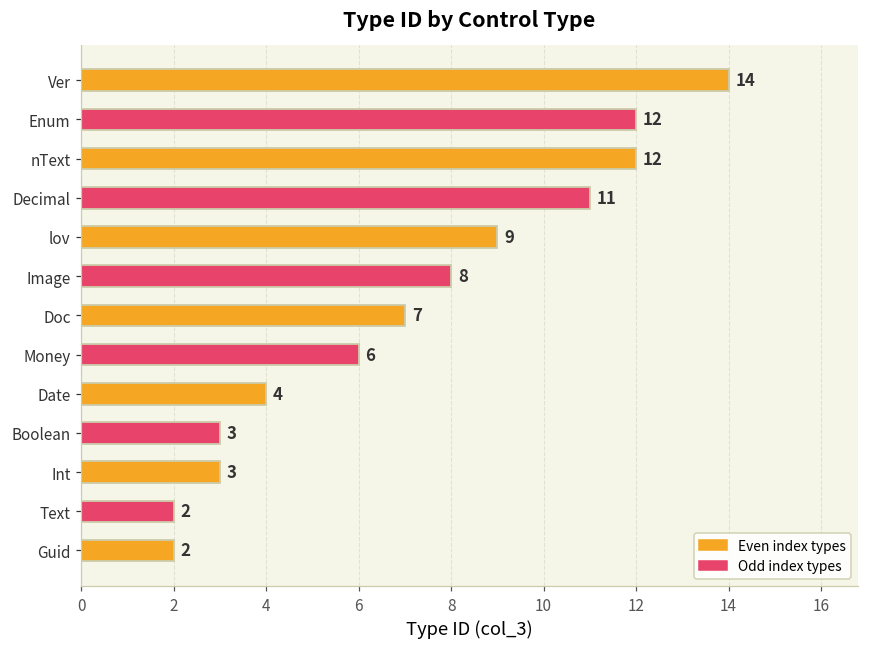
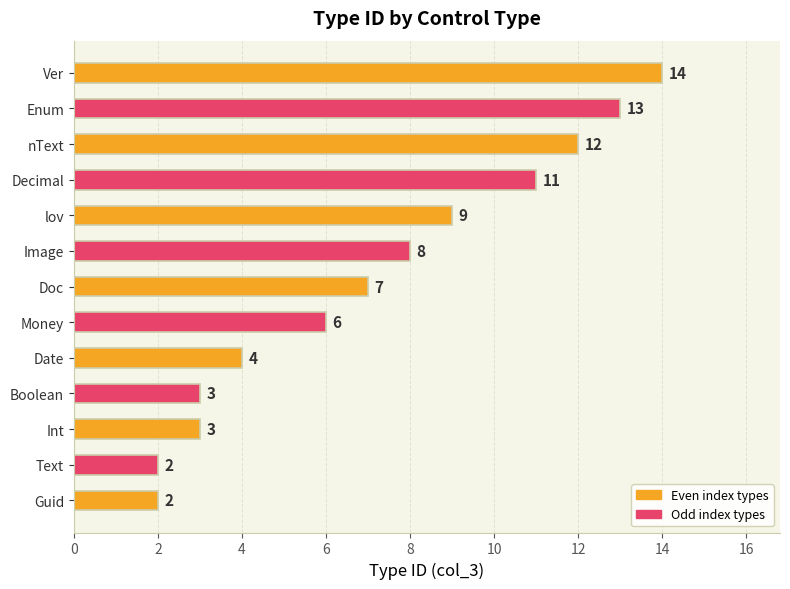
  {
    "Ver": 14,
-   "Enum": 12,
+   "Enum": 13,
    "nText": 12,
    "Decimal": 11,
    "lov": 9,
    "Image": 8,
    "Doc": 7,
    "Money": 6,
    "Date": 4,
    "Boolean": 3,
    "Int": 3,
    "Text": 2,
    "Guid": 2
  }
